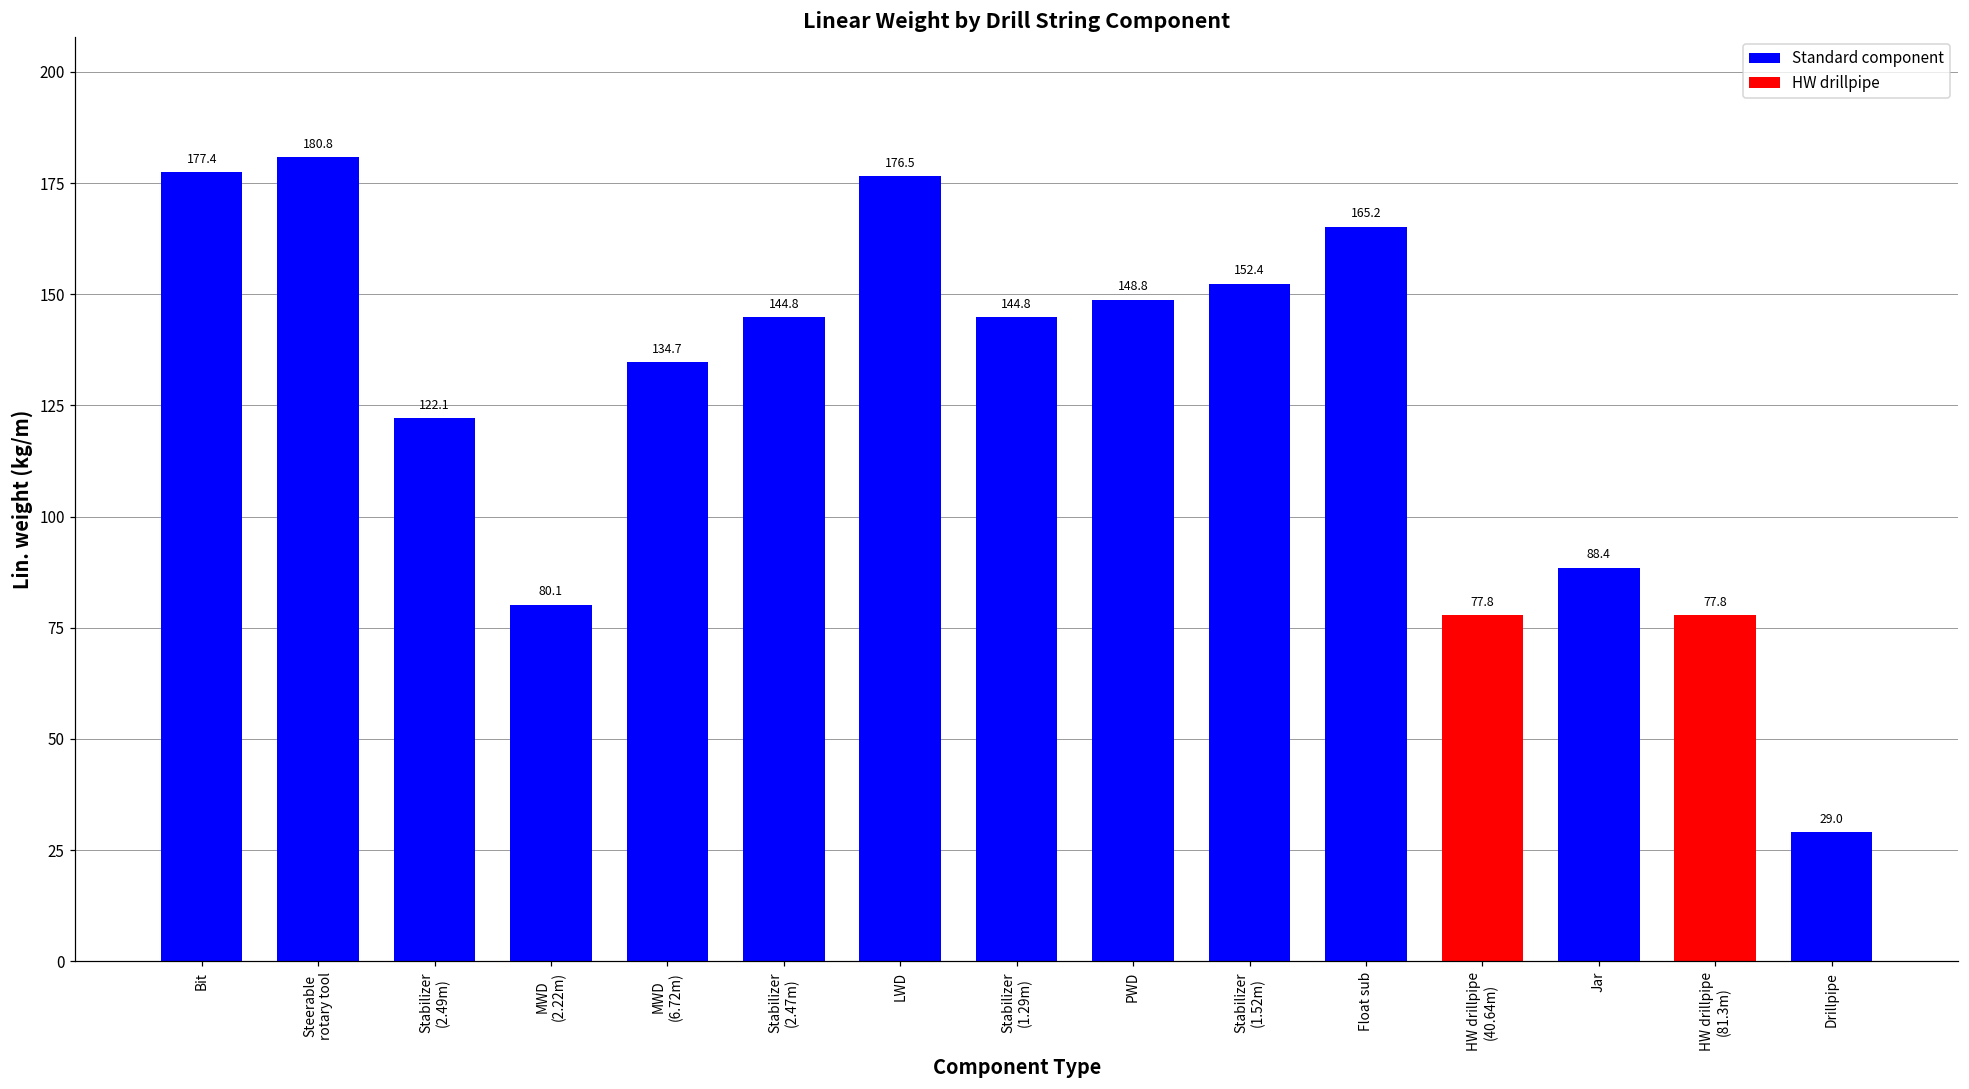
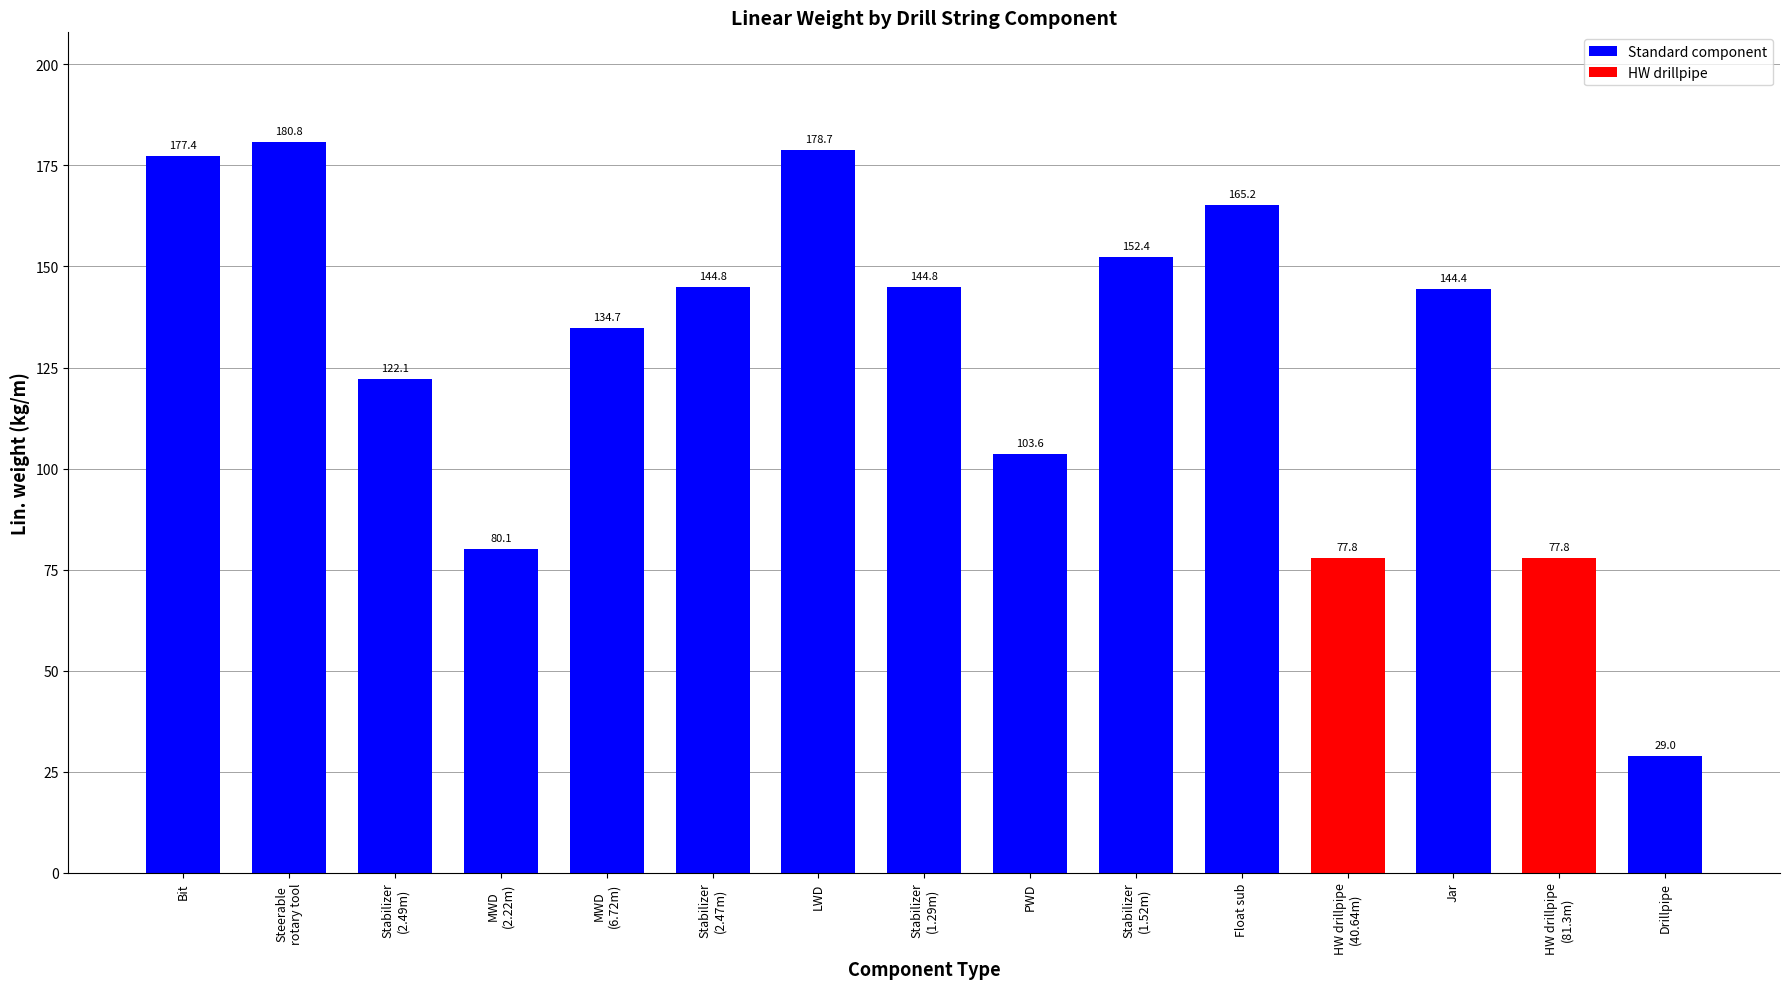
  {
    "Bit": 177.4,
    "Steerable rotary tool": 180.8,
    "Stabilizer (2.49m)": 122.1,
    "MWD (2.22m)": 80.1,
    "MWD (6.72m)": 134.7,
    "Stabilizer (2.47m)": 144.8,
-   "LWD": 176.5,
+   "LWD": 178.7,
    "Stabilizer (1.29m)": 144.8,
-   "PWD": 148.8,
+   "PWD": 103.6,
    "Stabilizer (1.52m)": 152.4,
    "Float sub": 165.2,
    "HW drillpipe (40.64m)": 77.8,
-   "Jar": 88.4,
+   "Jar": 144.4,
    "HW drillpipe (81.3m)": 77.8,
    "Drillpipe": 29.0
  }
